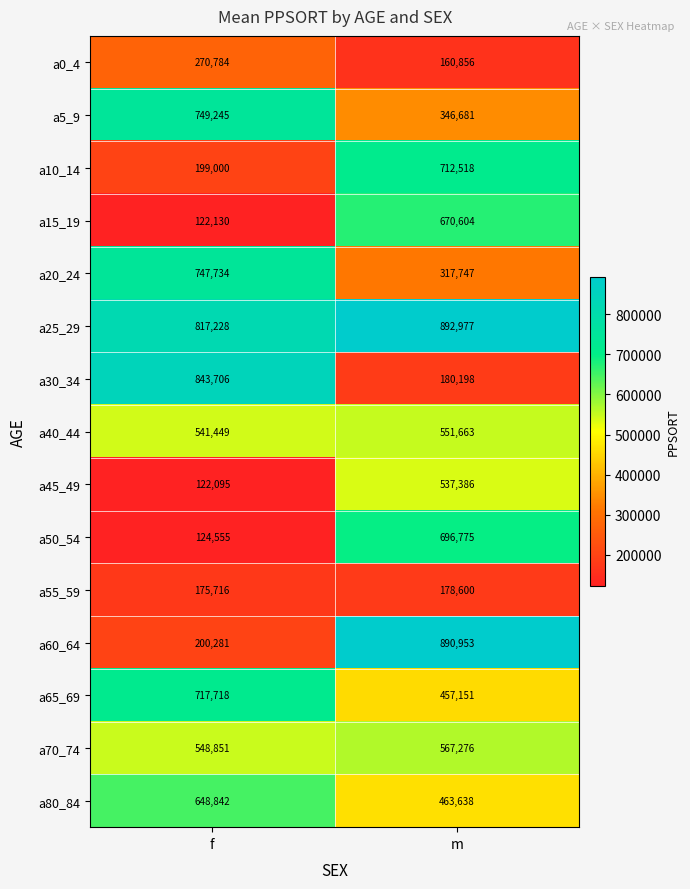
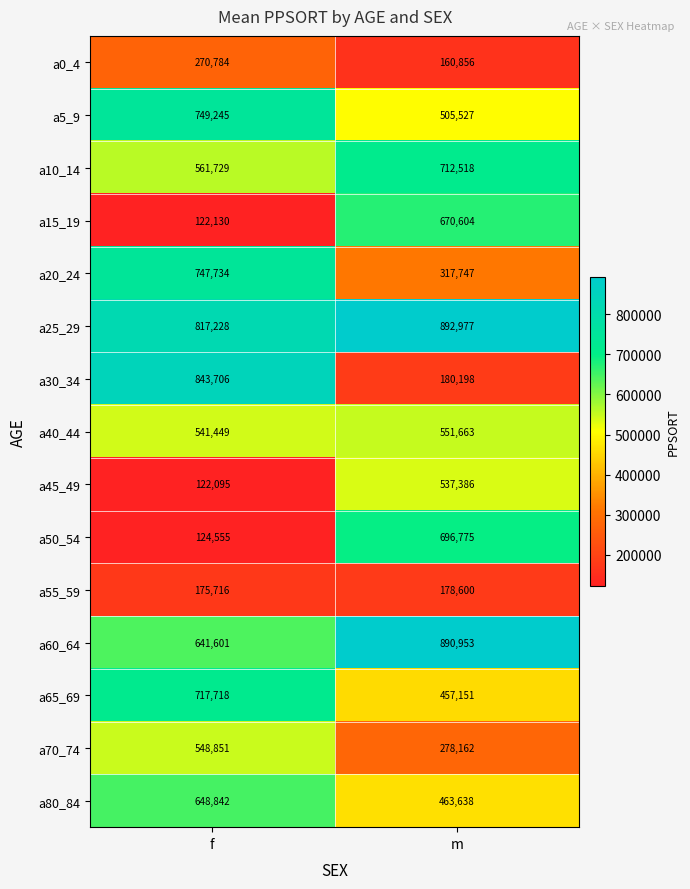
  {
    "a0_4": {
      "f": "270,784",
      "m": "160,856"
    },
    "a5_9": {
      "f": "749,245",
-     "m": "346,681"
+     "m": "505,527"
    },
    "a10_14": {
-     "f": "199,000",
+     "f": "561,729",
      "m": "712,518"
    },
    "a15_19": {
      "f": "122,130",
      "m": "670,604"
    },
    "a20_24": {
      "f": "747,734",
      "m": "317,747"
    },
    "a25_29": {
      "f": "817,228",
      "m": "892,977"
    },
    "a30_34": {
      "f": "843,706",
      "m": "180,198"
    },
    "a40_44": {
      "f": "541,449",
      "m": "551,663"
    },
    "a45_49": {
      "f": "122,095",
      "m": "537,386"
    },
    "a50_54": {
      "f": "124,555",
      "m": "696,775"
    },
    "a55_59": {
      "f": "175,716",
      "m": "178,600"
    },
    "a60_64": {
-     "f": "200,281",
+     "f": "641,601",
      "m": "890,953"
    },
    "a65_69": {
      "f": "717,718",
      "m": "457,151"
    },
    "a70_74": {
      "f": "548,851",
-     "m": "567,276"
+     "m": "278,162"
    },
    "a80_84": {
      "f": "648,842",
      "m": "463,638"
    }
  }
